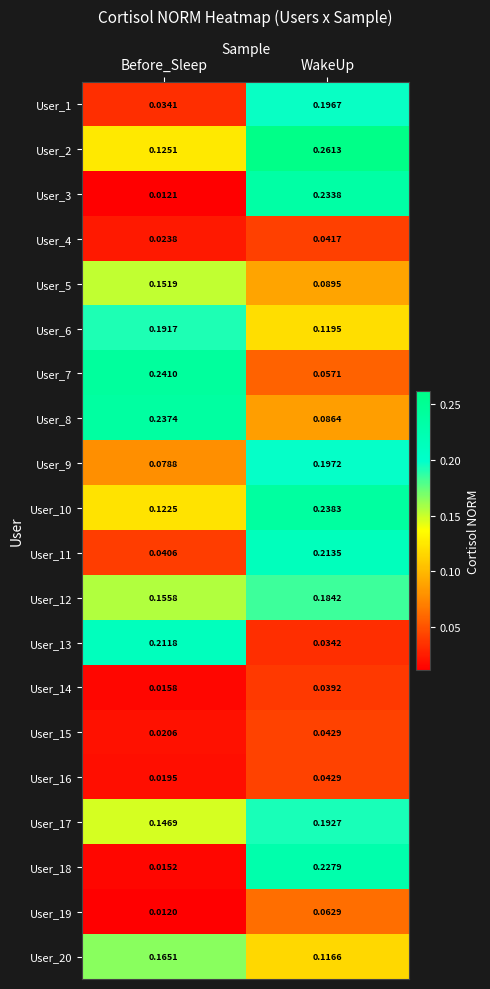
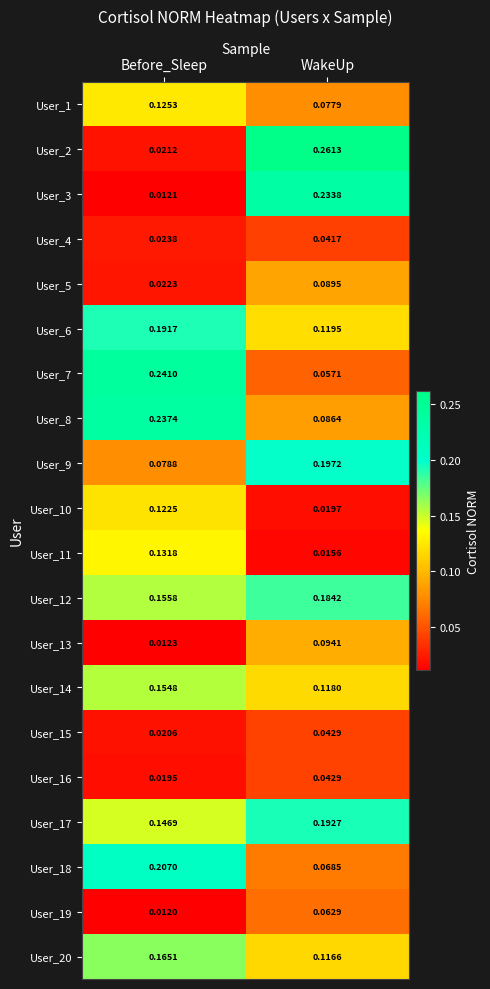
  {
    "User_1": {
-     "Before_Sleep": 0.0341,
-     "WakeUp": 0.1967
+     "Before_Sleep": 0.1253,
+     "WakeUp": 0.0779
    },
    "User_2": {
-     "Before_Sleep": 0.1251,
+     "Before_Sleep": 0.0212,
      "WakeUp": 0.2613
    },
    "User_3": {
      "Before_Sleep": 0.0121,
      "WakeUp": 0.2338
    },
    "User_4": {
      "Before_Sleep": 0.0238,
      "WakeUp": 0.0417
    },
    "User_5": {
-     "Before_Sleep": 0.1519,
+     "Before_Sleep": 0.0223,
      "WakeUp": 0.0895
    },
    "User_6": {
      "Before_Sleep": 0.1917,
      "WakeUp": 0.1195
    },
    "User_7": {
      "Before_Sleep": 0.2410,
      "WakeUp": 0.0571
    },
    "User_8": {
      "Before_Sleep": 0.2374,
      "WakeUp": 0.0864
    },
    "User_9": {
      "Before_Sleep": 0.0788,
      "WakeUp": 0.1972
    },
    "User_10": {
      "Before_Sleep": 0.1225,
-     "WakeUp": 0.2383
+     "WakeUp": 0.0197
    },
    "User_11": {
-     "Before_Sleep": 0.0406,
-     "WakeUp": 0.2135
+     "Before_Sleep": 0.1318,
+     "WakeUp": 0.0156
    },
    "User_12": {
      "Before_Sleep": 0.1558,
      "WakeUp": 0.1842
    },
    "User_13": {
-     "Before_Sleep": 0.2118,
-     "WakeUp": 0.0342
+     "Before_Sleep": 0.0123,
+     "WakeUp": 0.0941
    },
    "User_14": {
-     "Before_Sleep": 0.0158,
-     "WakeUp": 0.0392
+     "Before_Sleep": 0.1548,
+     "WakeUp": 0.1180
    },
    "User_15": {
      "Before_Sleep": 0.0206,
      "WakeUp": 0.0429
    },
    "User_16": {
      "Before_Sleep": 0.0195,
      "WakeUp": 0.0429
    },
    "User_17": {
      "Before_Sleep": 0.1469,
      "WakeUp": 0.1927
    },
    "User_18": {
-     "Before_Sleep": 0.0152,
-     "WakeUp": 0.2279
+     "Before_Sleep": 0.2070,
+     "WakeUp": 0.0685
    },
    "User_19": {
      "Before_Sleep": 0.0120,
      "WakeUp": 0.0629
    },
    "User_20": {
      "Before_Sleep": 0.1651,
      "WakeUp": 0.1166
    }
  }
